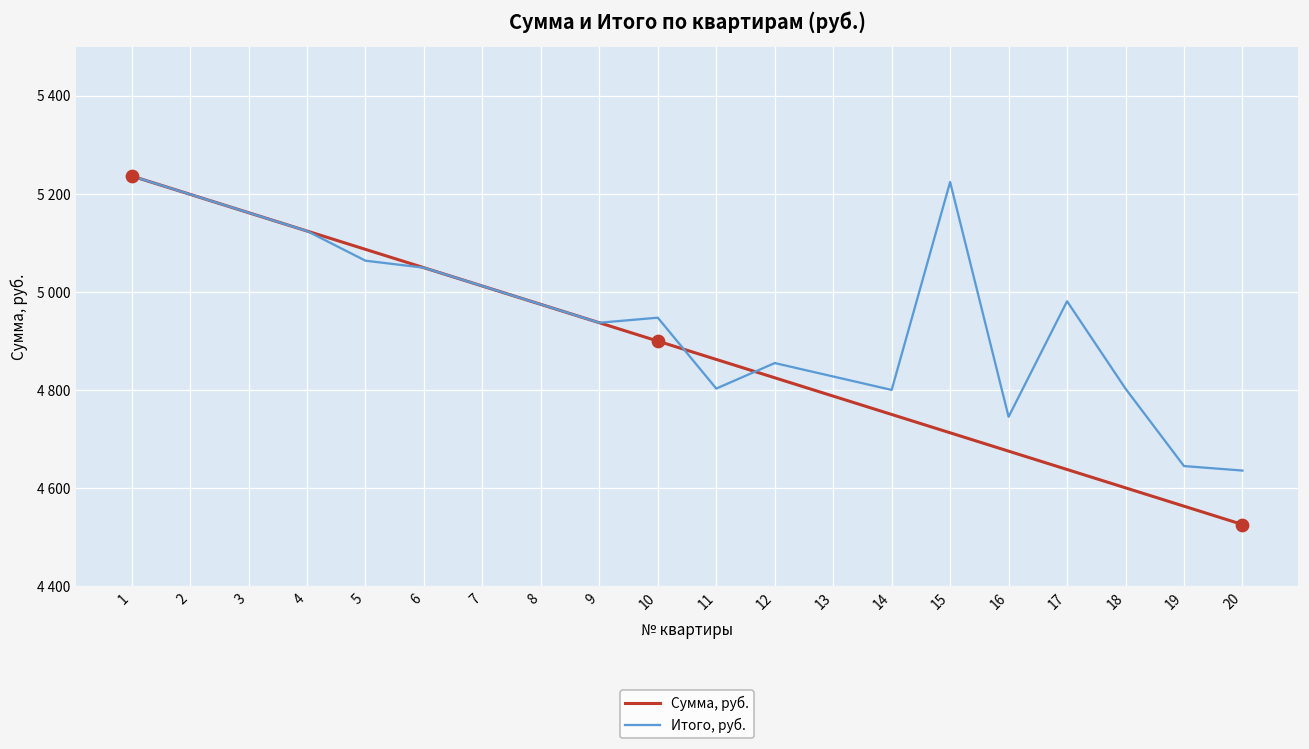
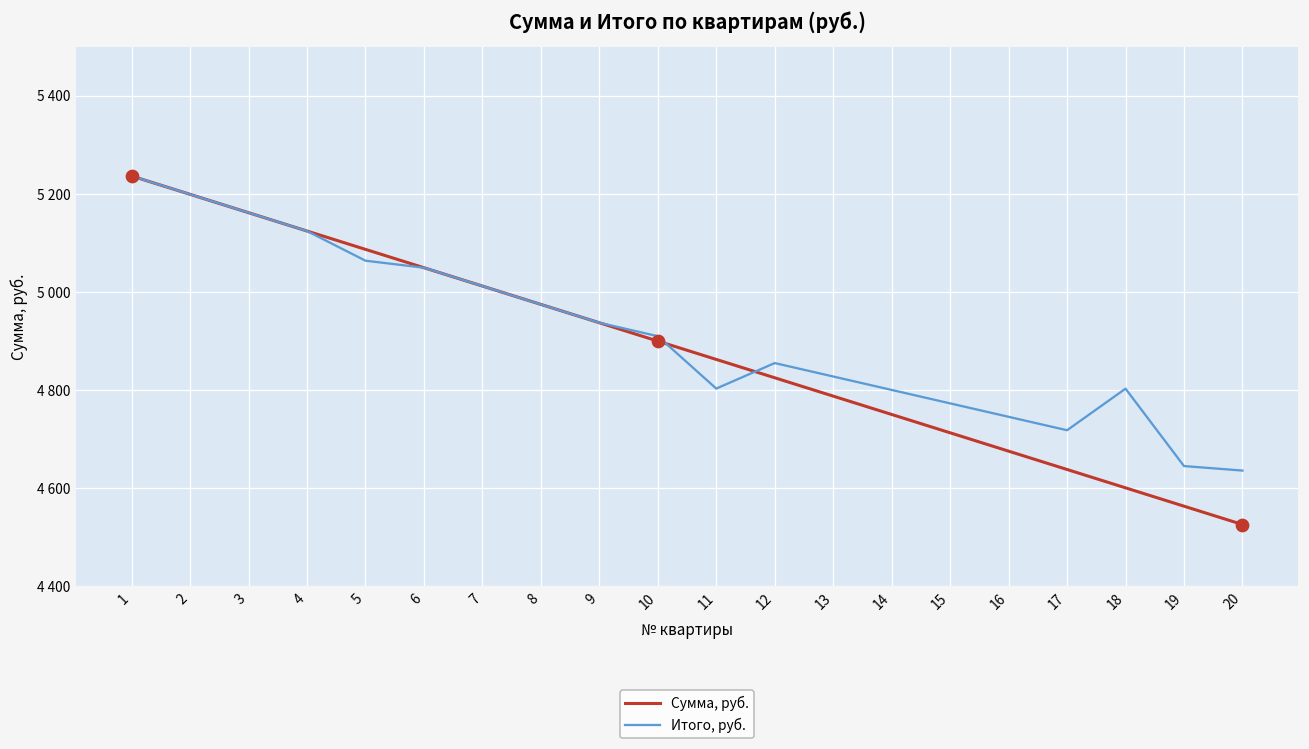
  {
    "Итого, руб.": {
      "5": 5060,
-     "10": 4950,
+     "10": 4910,
      "11": 4800,
      "12": 4850,
      "13": 4830,
      "14": 4800,
-     "15": 5220,
+     "15": 4770,
      "16": 4750,
-     "17": 4980,
+     "17": 4720,
      "18": 4800,
      "19": 4640,
      "20": 4640
    }
  }
